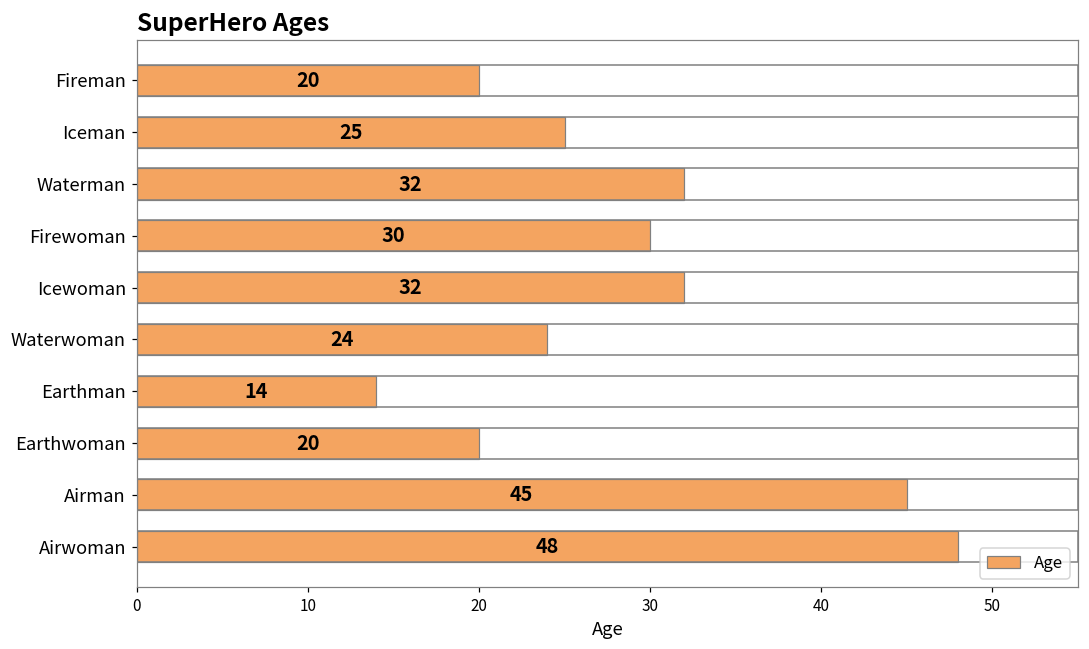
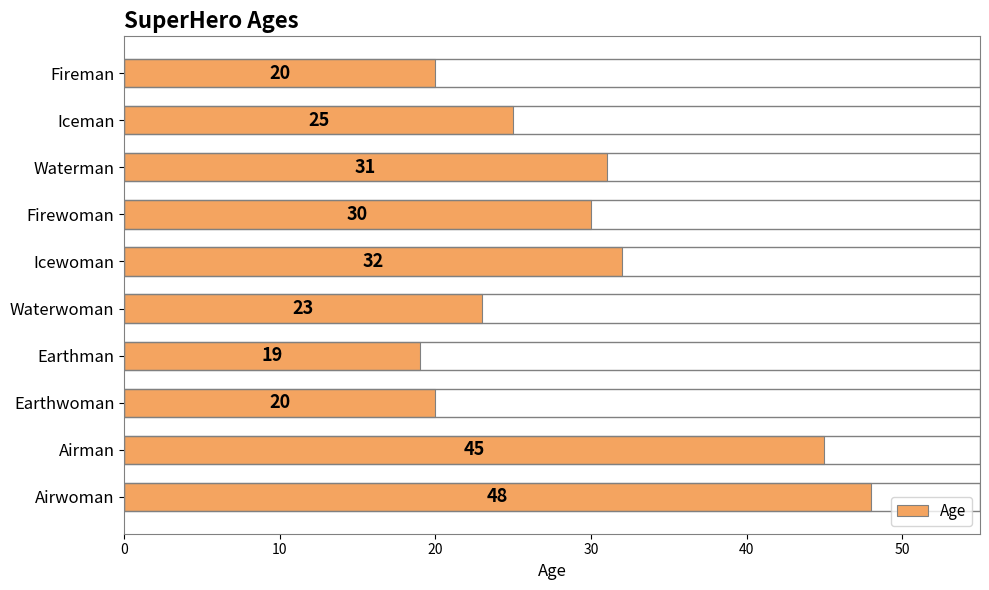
  {
    "Fireman": 20,
    "Iceman": 25,
-   "Waterman": 32,
+   "Waterman": 31,
    "Firewoman": 30,
    "Icewoman": 32,
-   "Waterwoman": 24,
-   "Earthman": 14,
+   "Waterwoman": 23,
+   "Earthman": 19,
    "Earthwoman": 20,
    "Airman": 45,
    "Airwoman": 48
  }
